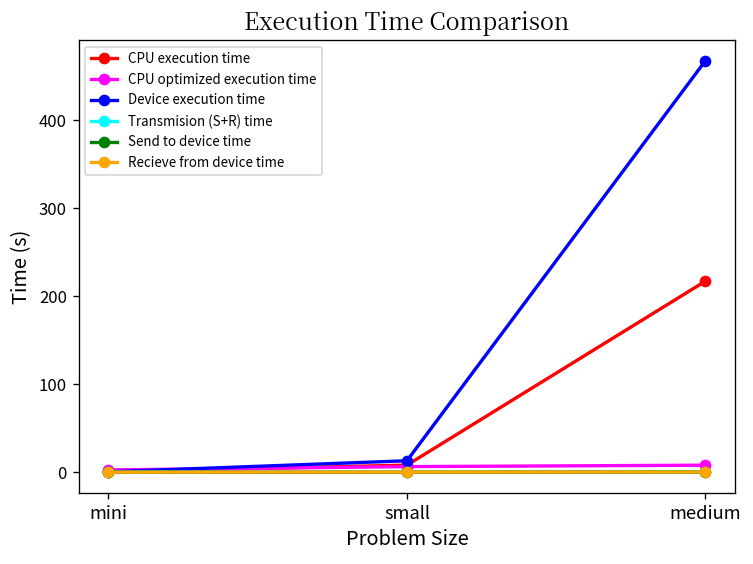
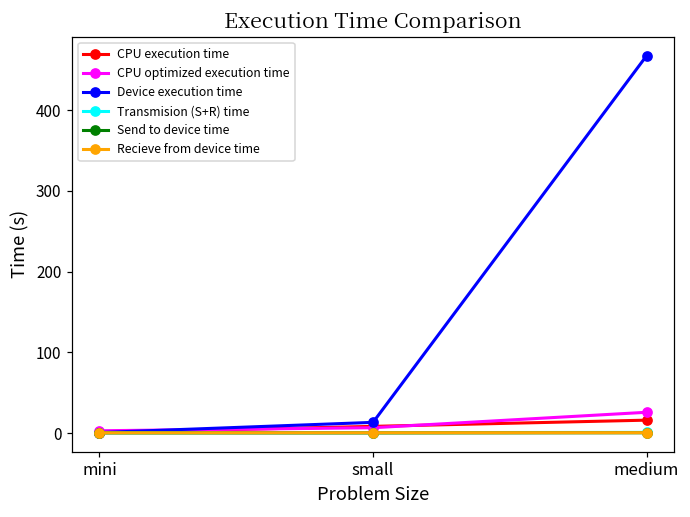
  {
    "CPU execution time": {
-     "medium": 220
+     "medium": 20
    },
    "CPU optimized execution time": {
-     "medium": 10
+     "medium": 30
    },
    "Device execution time": {
      "small": 10,
      "medium": 470
    }
  }
